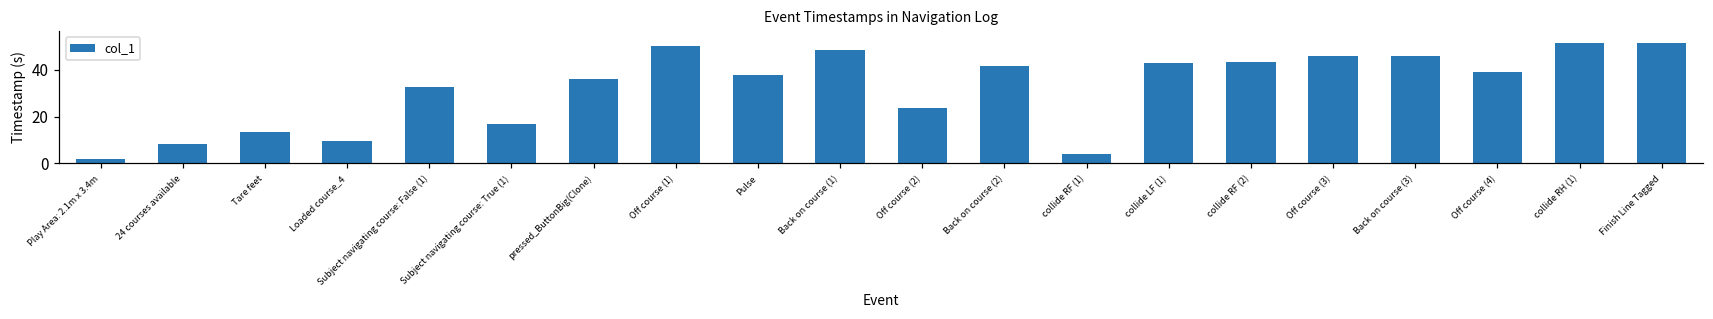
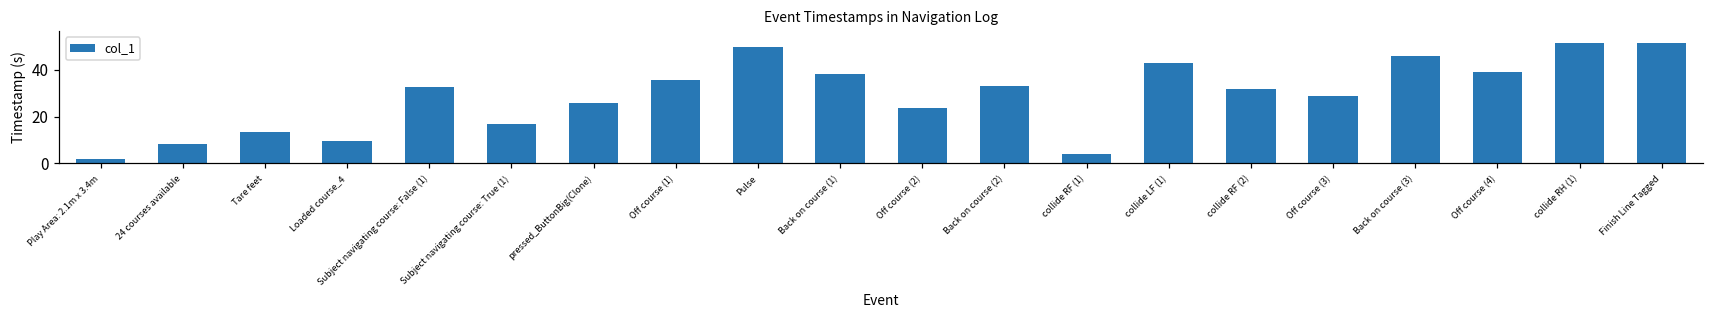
  {
    "Play Area: 2.1m x 3.4m": 2,
    "24 courses available": 9,
    "Tare feet": 13,
    "Loaded course_4": 10,
    "Subject navigating course: False (1)": 33,
    "Subject navigating course: True (1)": 17,
-   "pressed_ButtonBig(Clone)": 36,
-   "Off course (1)": 50,
-   "Pulse": 38,
-   "Back on course (1)": 49,
+   "pressed_ButtonBig(Clone)": 26,
+   "Off course (1)": 36,
+   "Pulse": 50,
+   "Back on course (1)": 38,
    "Off course (2)": 24,
-   "Back on course (2)": 42,
+   "Back on course (2)": 33,
    "collide RF (1)": 4,
    "collide LF (1)": 43,
-   "collide RF (2)": 44,
-   "Off course (3)": 46,
+   "collide RF (2)": 32,
+   "Off course (3)": 29,
    "Back on course (3)": 46,
    "Off course (4)": 39,
    "collide RH (1)": 51,
    "Finish Line Tagged": 51
  }
